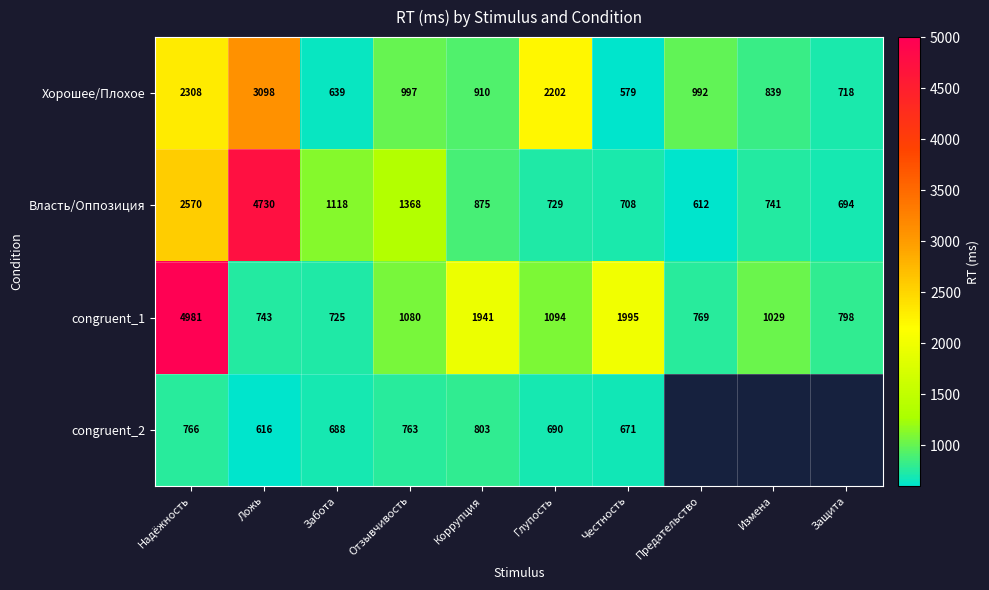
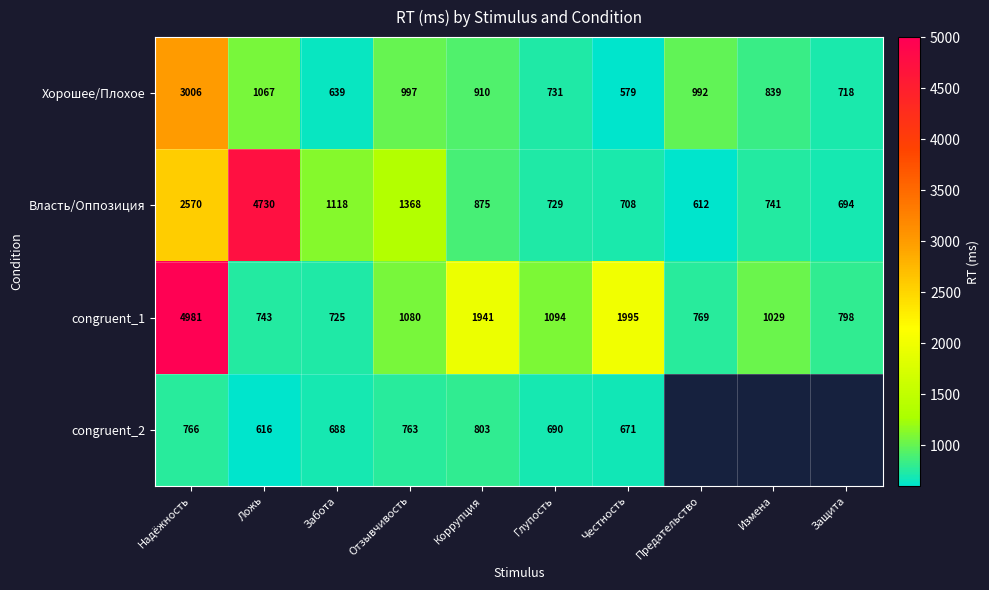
  {
    "Хорошее/Плохое": {
-     "Надёжность": 2308,
-     "Ложь": 3098,
+     "Надёжность": 3006,
+     "Ложь": 1067,
      "Забота": 639,
      "Отзывчивость": 997,
      "Коррупция": 910,
-     "Глупость": 2202,
+     "Глупость": 731,
      "Честность": 579,
      "Предательство": 992,
      "Измена": 839,
      "Защита": 718
    },
    "Власть/Оппозиция": {
      "Надёжность": 2570,
      "Ложь": 4730,
      "Забота": 1118,
      "Отзывчивость": 1368,
      "Коррупция": 875,
      "Глупость": 729,
      "Честность": 708,
      "Предательство": 612,
      "Измена": 741,
      "Защита": 694
    },
    "congruent_1": {
      "Надёжность": 4981,
      "Ложь": 743,
      "Забота": 725,
      "Отзывчивость": 1080,
      "Коррупция": 1941,
      "Глупость": 1094,
      "Честность": 1995,
      "Предательство": 769,
      "Измена": 1029,
      "Защита": 798
    },
    "congruent_2": {
      "Надёжность": 766,
      "Ложь": 616,
      "Забота": 688,
      "Отзывчивость": 763,
      "Коррупция": 803,
      "Глупость": 690,
      "Честность": 671
    }
  }
